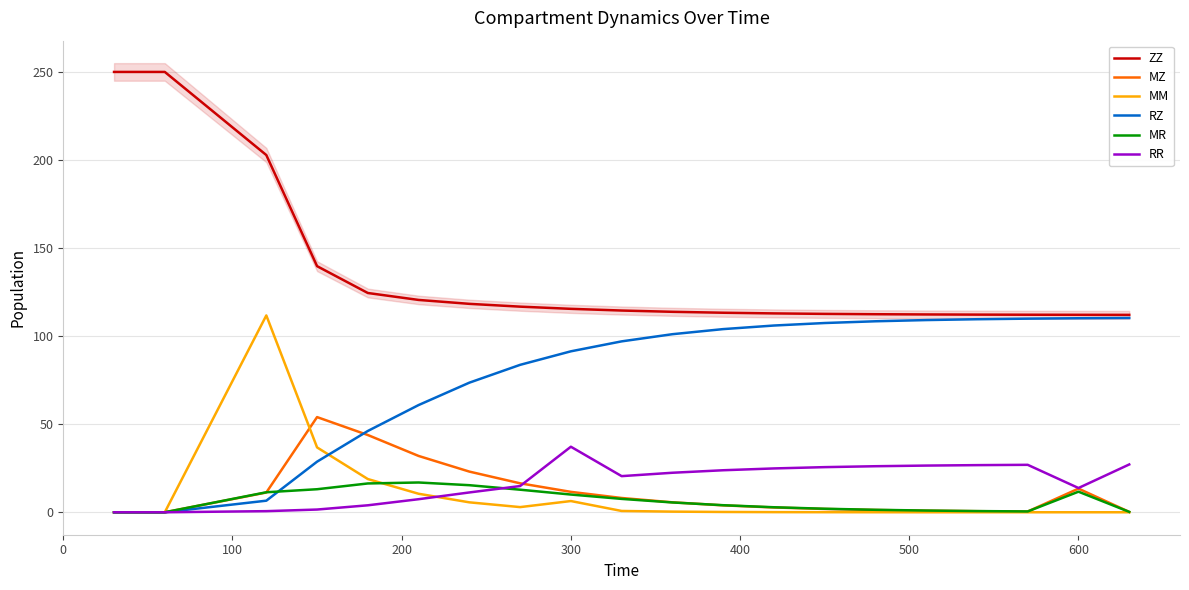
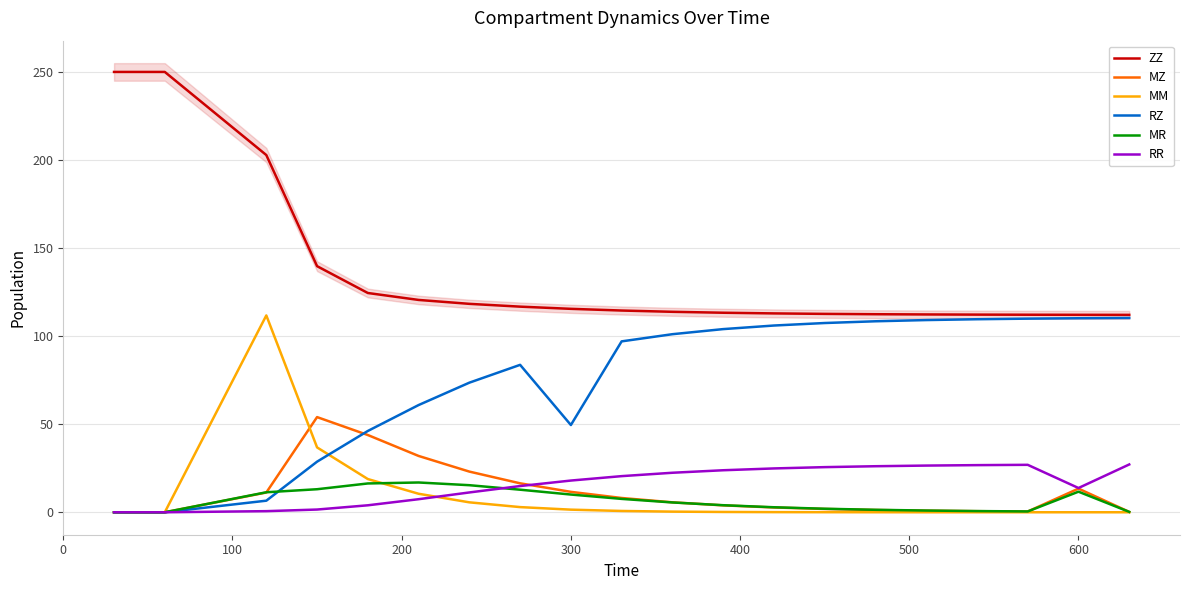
  {
    "MZ": {
      "300": 12
    },
    "MM": {
-     "300": 6,
+     "300": 1,
      "600": 0
    },
    "RZ": {
-     "300": 91,
+     "300": 50,
      "600": 110
    },
    "MR": {
      "300": 10,
      "600": 12
    },
    "RR": {
-     "300": 37
+     "300": 18
    }
  }
